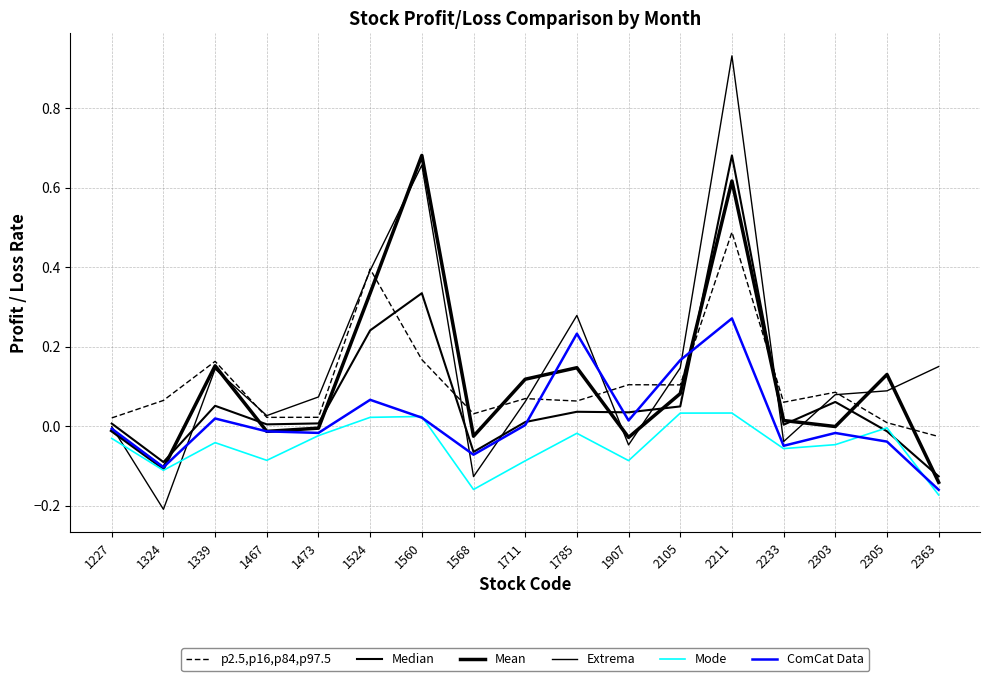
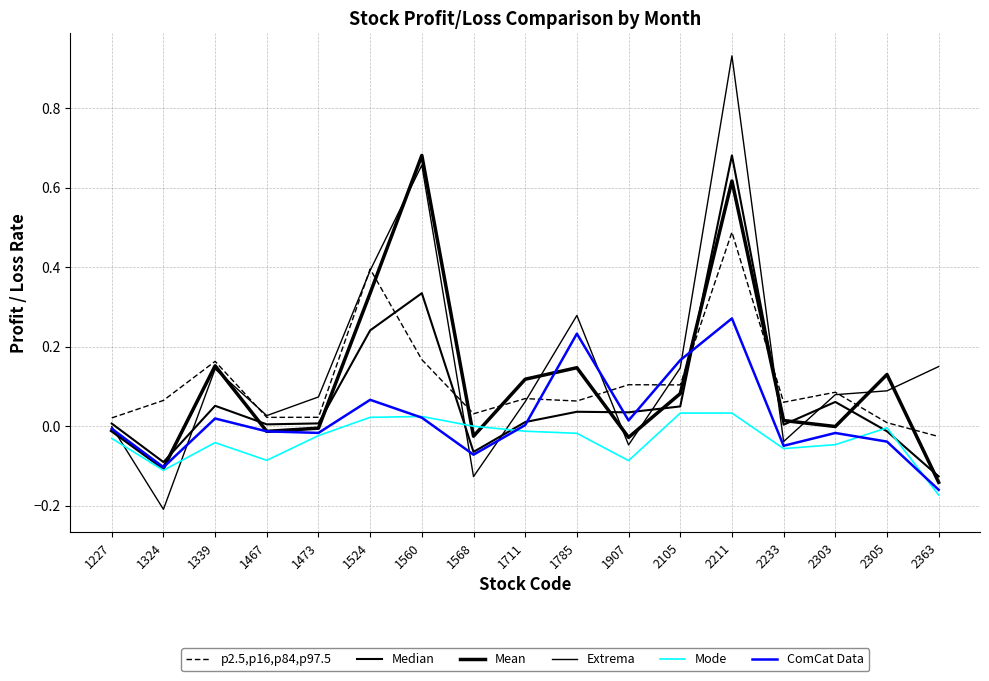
  {
    "Mode": {
      "1227": -0.03,
      "1339": -0.04,
      "1467": -0.09,
      "1473": -0.02,
      "1524": 0.02,
-     "1568": -0.16,
-     "1711": -0.09,
+     "1568": 0.00,
+     "1711": -0.01,
      "1785": -0.02,
      "1907": -0.09,
      "2105": 0.03,
      "2211": 0.03,
      "2233": -0.06,
      "2303": -0.05,
      "2305": 0.00,
      "2363": -0.17
    },
    "ComCat Data": {
      "1339": 0.02,
      "1473": -0.02,
      "1524": 0.07,
      "1568": -0.07,
      "1711": 0.00,
      "1785": 0.23,
      "1907": 0.01,
      "2105": 0.17,
      "2211": 0.27,
      "2233": -0.05,
      "2303": -0.02,
      "2305": -0.04,
      "2363": -0.16
    }
  }
